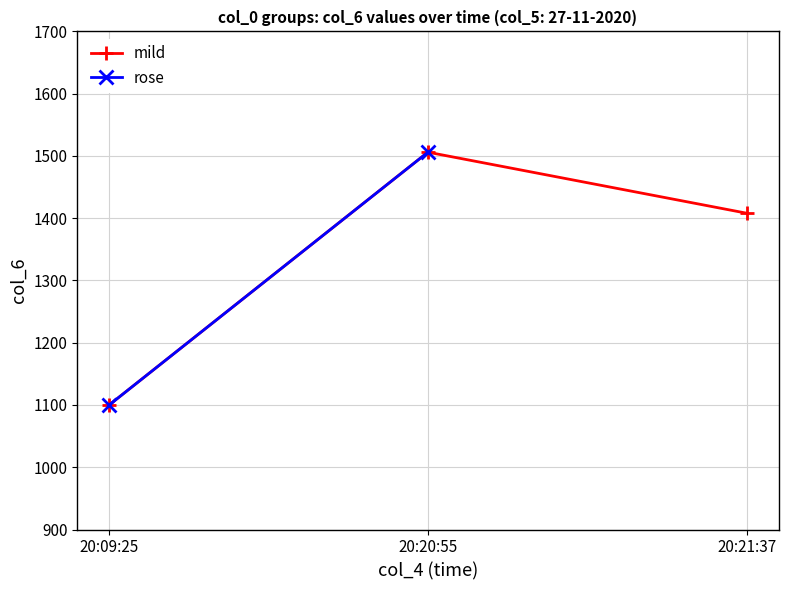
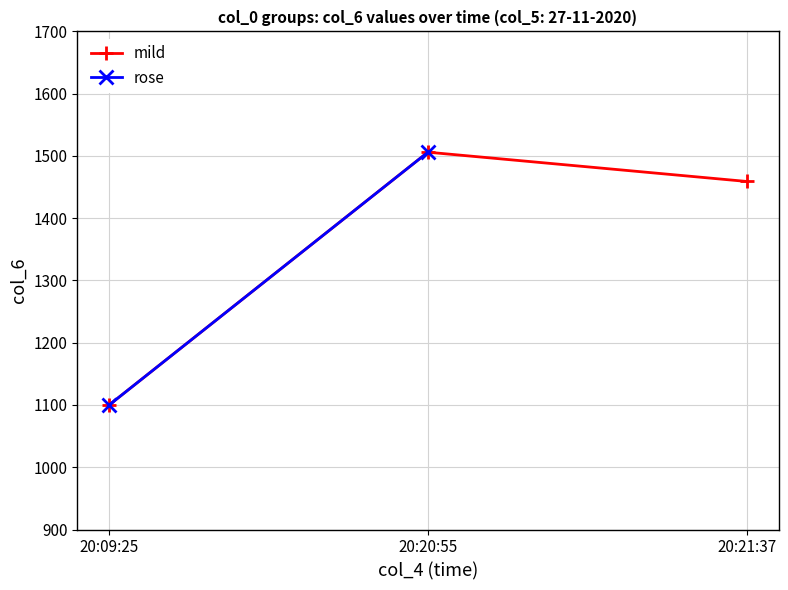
  {
    "mild": {
-     "20:21:37": 1410
+     "20:21:37": 1460
    }
  }
